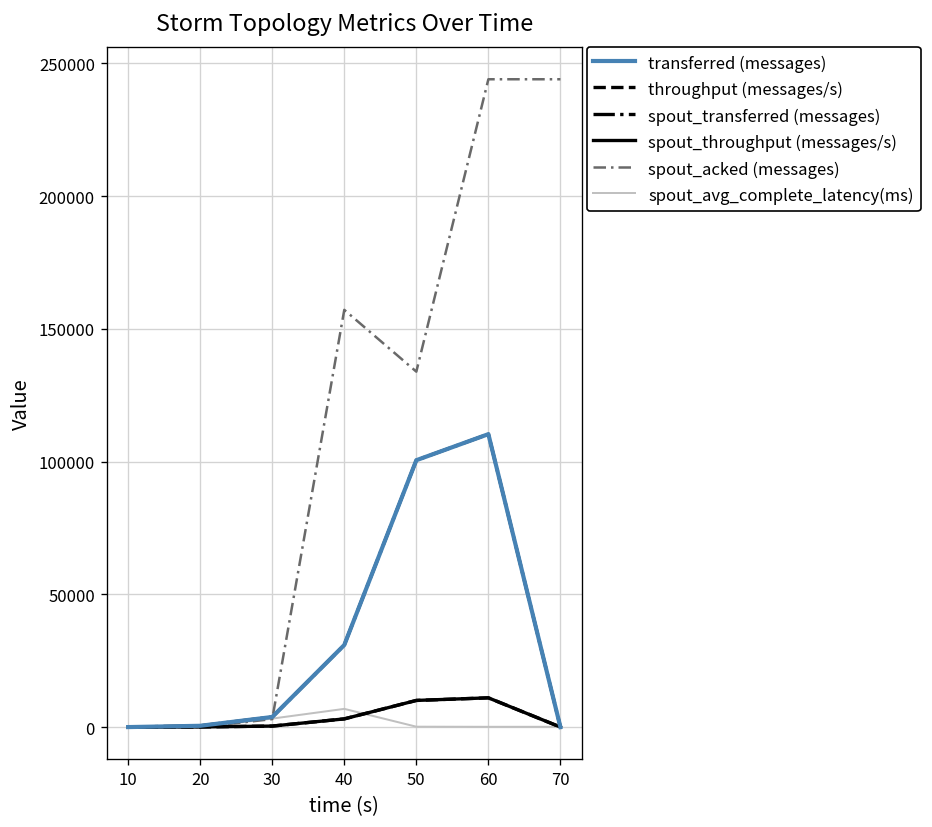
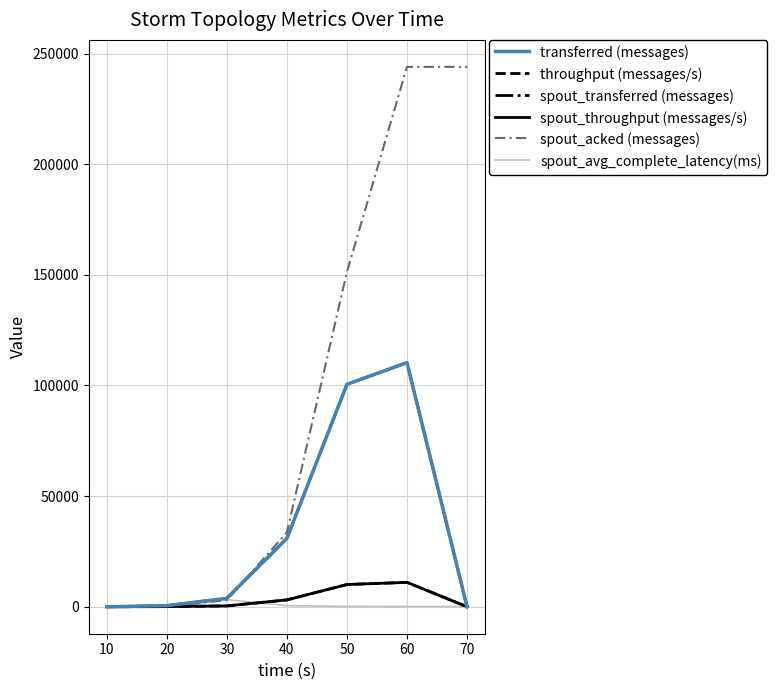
  {
    "spout_acked (messages)": {
-     "40": 157000,
-     "50": 134000,
+     "40": 34000,
+     "50": 151000,
      "60": 244000,
      "70": 244000
    },
    "spout_avg_complete_latency(ms)": {
-     "40": 7000,
+     "40": 0,
      "50": 0,
      "60": 0
    }
  }
